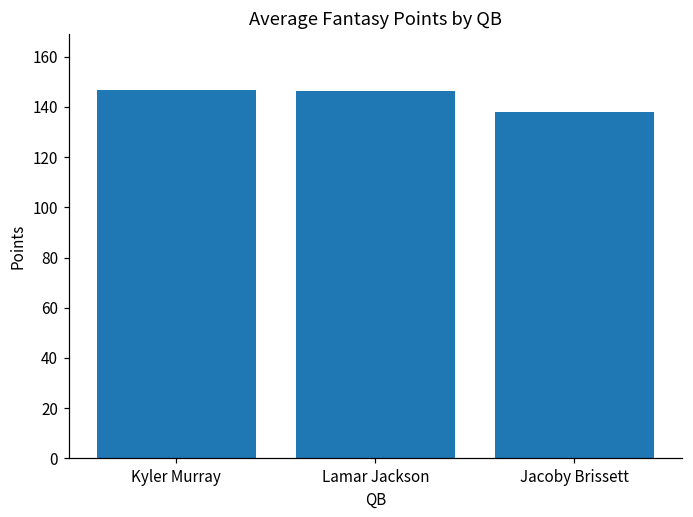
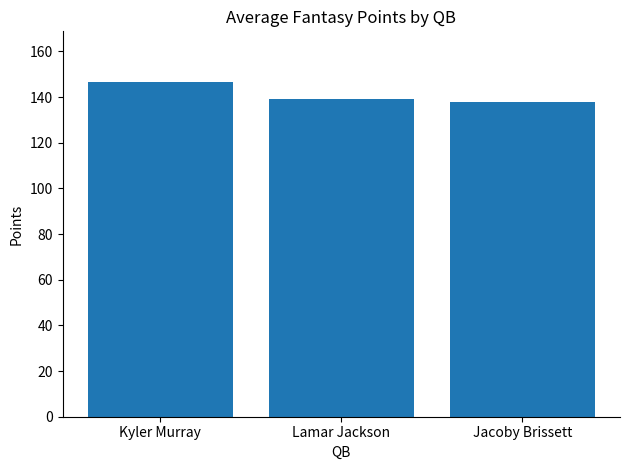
  {
    "Kyler Murray": 147,
-   "Lamar Jackson": 146,
+   "Lamar Jackson": 139,
    "Jacoby Brissett": 138
  }
